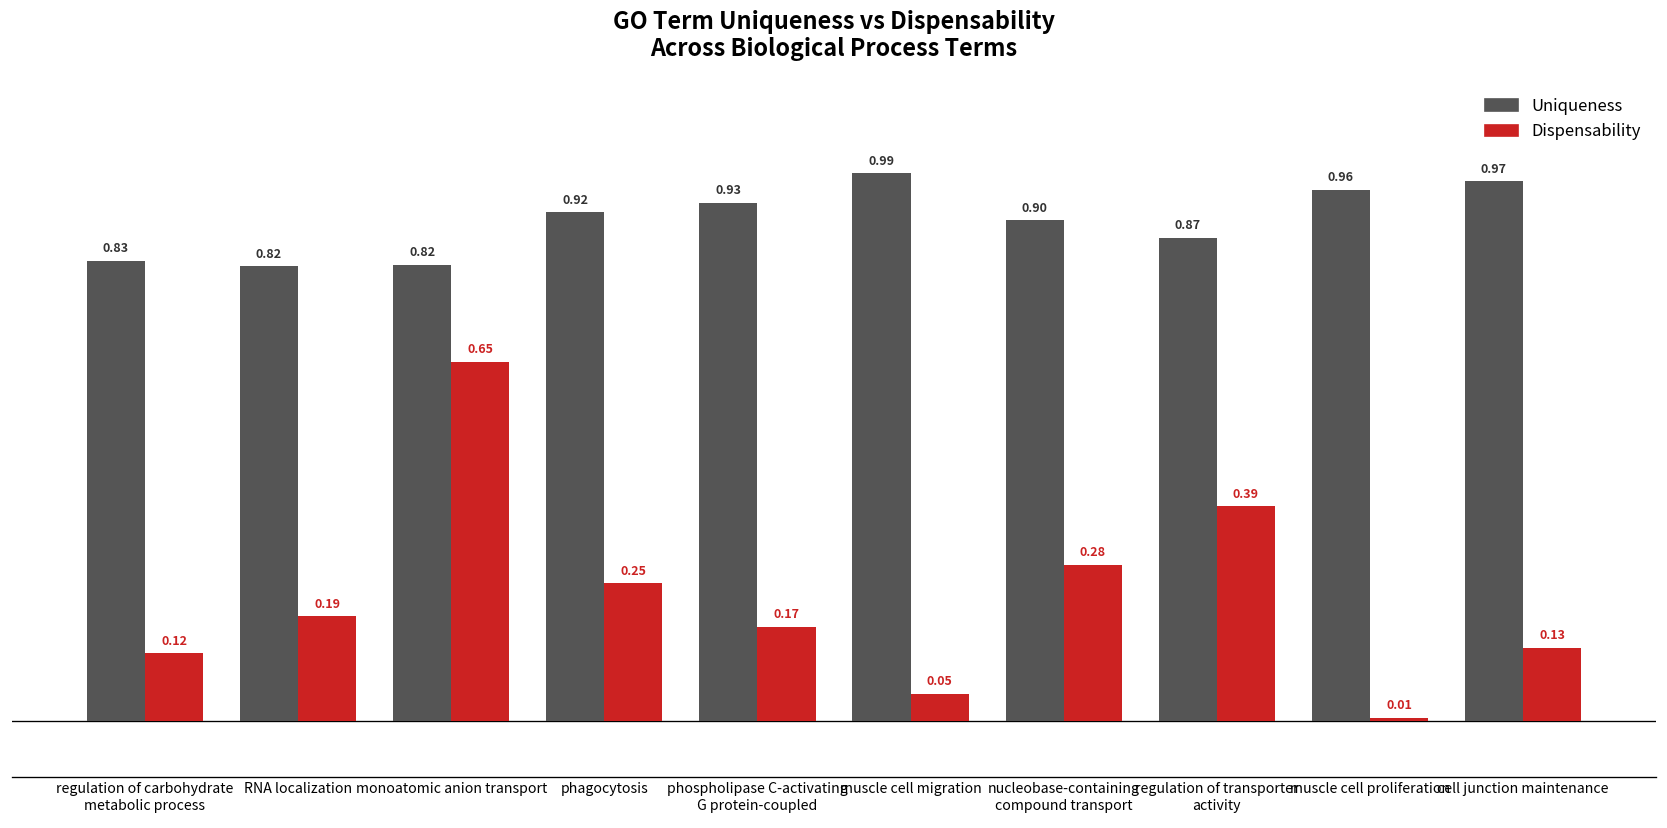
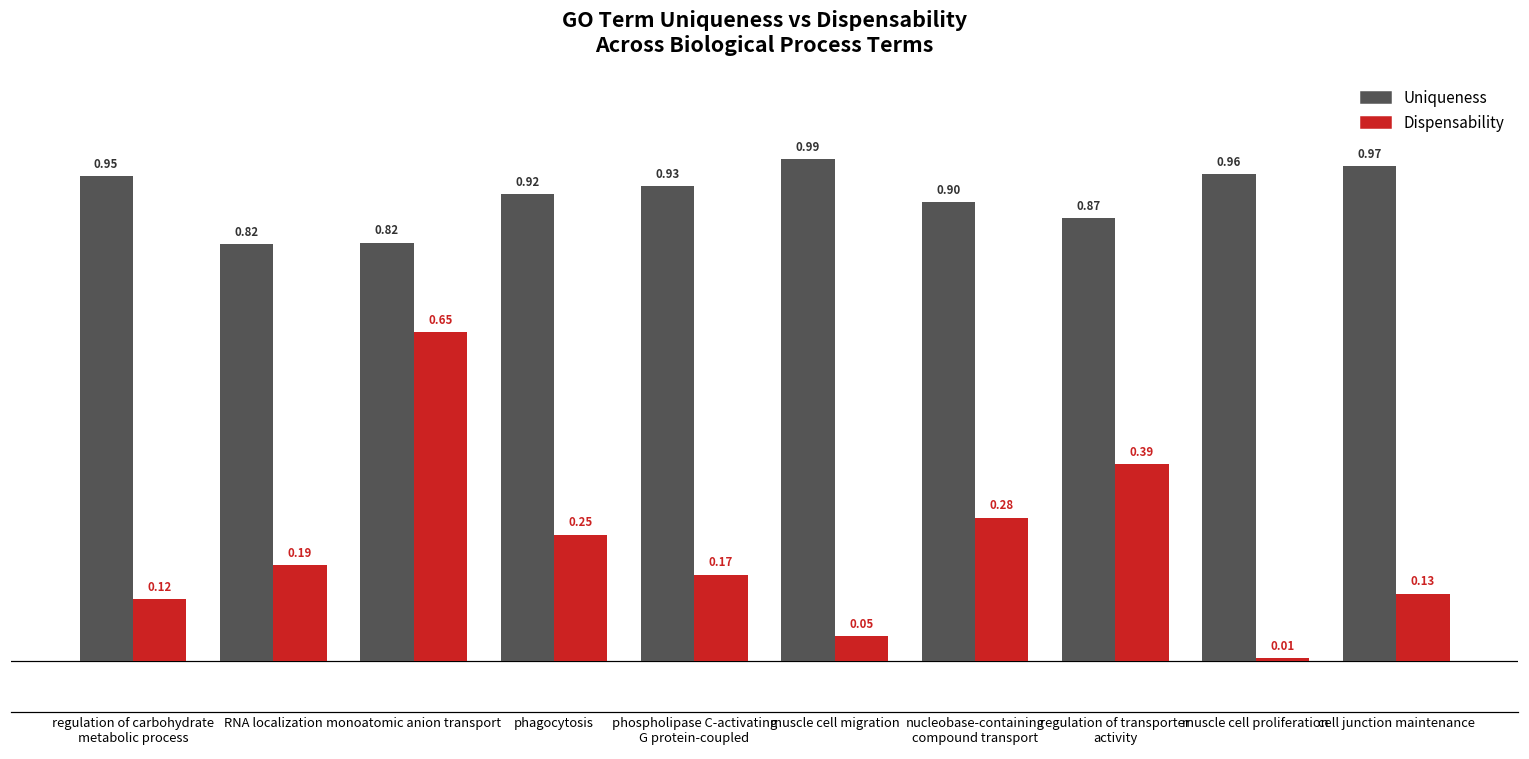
  {
    "Uniqueness": {
-     "regulation of carbohydrate metabolic process": 0.83,
+     "regulation of carbohydrate metabolic process": 0.95,
      "RNA localization": 0.82,
      "monoatomic anion transport": 0.82,
      "phagocytosis": 0.92,
      "phospholipase C-activating G protein-coupled": 0.93,
      "muscle cell migration": 0.99,
      "nucleobase-containing compound transport": 0.90,
      "regulation of transporter activity": 0.87,
      "muscle cell proliferation": 0.96,
      "cell junction maintenance": 0.97
    },
    "Dispensability": {
      "regulation of carbohydrate metabolic process": 0.12,
      "RNA localization": 0.19,
      "monoatomic anion transport": 0.65,
      "phagocytosis": 0.25,
      "phospholipase C-activating G protein-coupled": 0.17,
      "muscle cell migration": 0.05,
      "nucleobase-containing compound transport": 0.28,
      "regulation of transporter activity": 0.39,
      "muscle cell proliferation": 0.01,
      "cell junction maintenance": 0.13
    }
  }
